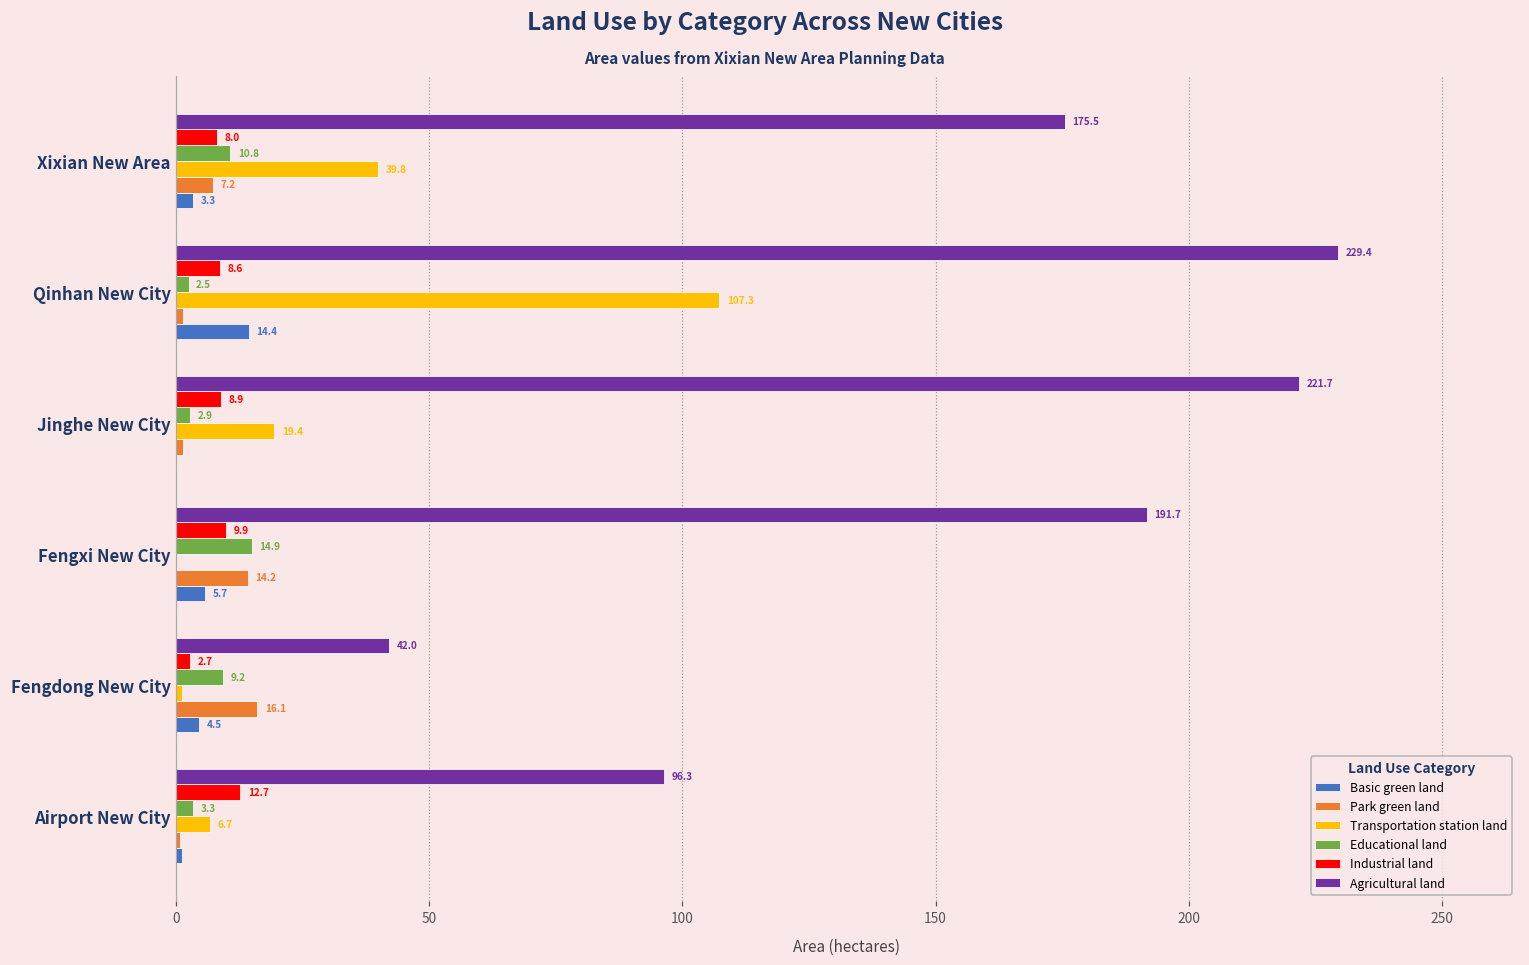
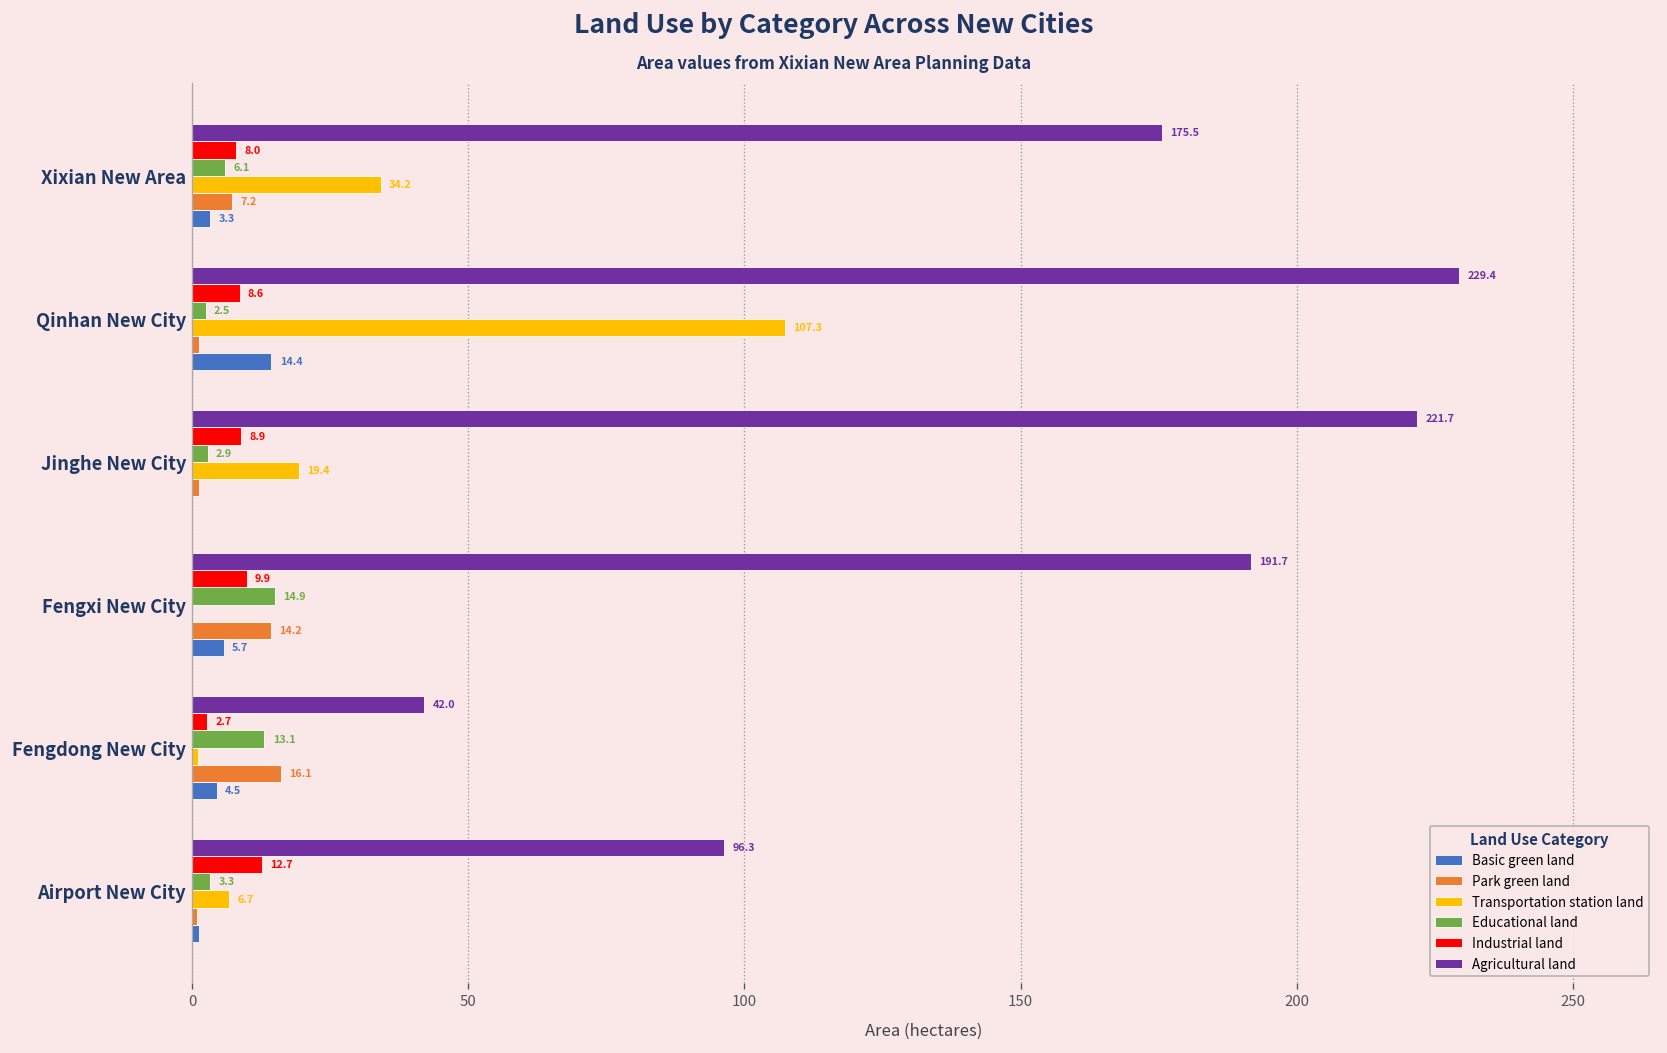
  {
    "Basic green land": {
      "Xixian New Area": 3.3,
      "Qinhan New City": 14.4,
      "Fengxi New City": 5.7,
      "Fengdong New City": 4.5
    },
    "Park green land": {
      "Xixian New Area": 7.2,
      "Fengxi New City": 14.2,
      "Fengdong New City": 16.1
    },
    "Transportation station land": {
-     "Xixian New Area": 39.8,
+     "Xixian New Area": 34.2,
      "Qinhan New City": 107.3,
      "Jinghe New City": 19.4,
      "Airport New City": 6.7
    },
    "Educational land": {
-     "Xixian New Area": 10.8,
+     "Xixian New Area": 6.1,
      "Qinhan New City": 2.5,
      "Jinghe New City": 2.9,
      "Fengxi New City": 14.9,
-     "Fengdong New City": 9.2,
+     "Fengdong New City": 13.1,
      "Airport New City": 3.3
    },
    "Industrial land": {
      "Xixian New Area": 8.0,
      "Qinhan New City": 8.6,
      "Jinghe New City": 8.9,
      "Fengxi New City": 9.9,
      "Fengdong New City": 2.7,
      "Airport New City": 12.7
    },
    "Agricultural land": {
      "Xixian New Area": 175.5,
      "Qinhan New City": 229.4,
      "Jinghe New City": 221.7,
      "Fengxi New City": 191.7,
      "Fengdong New City": 42.0,
      "Airport New City": 96.3
    }
  }
